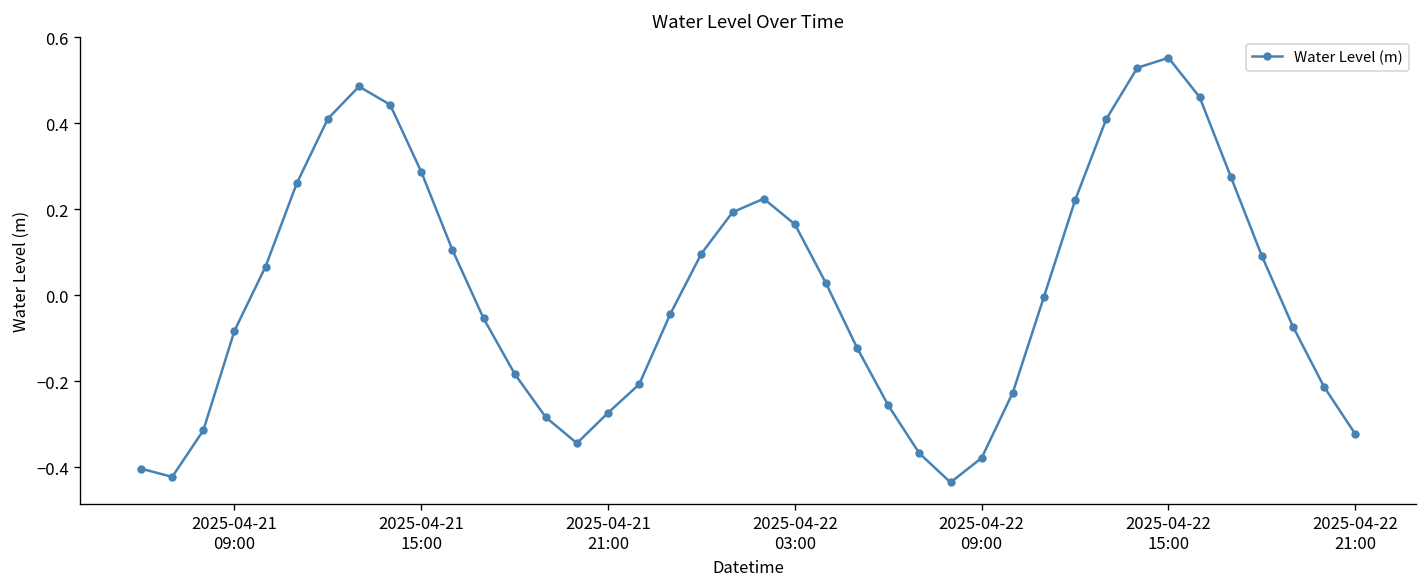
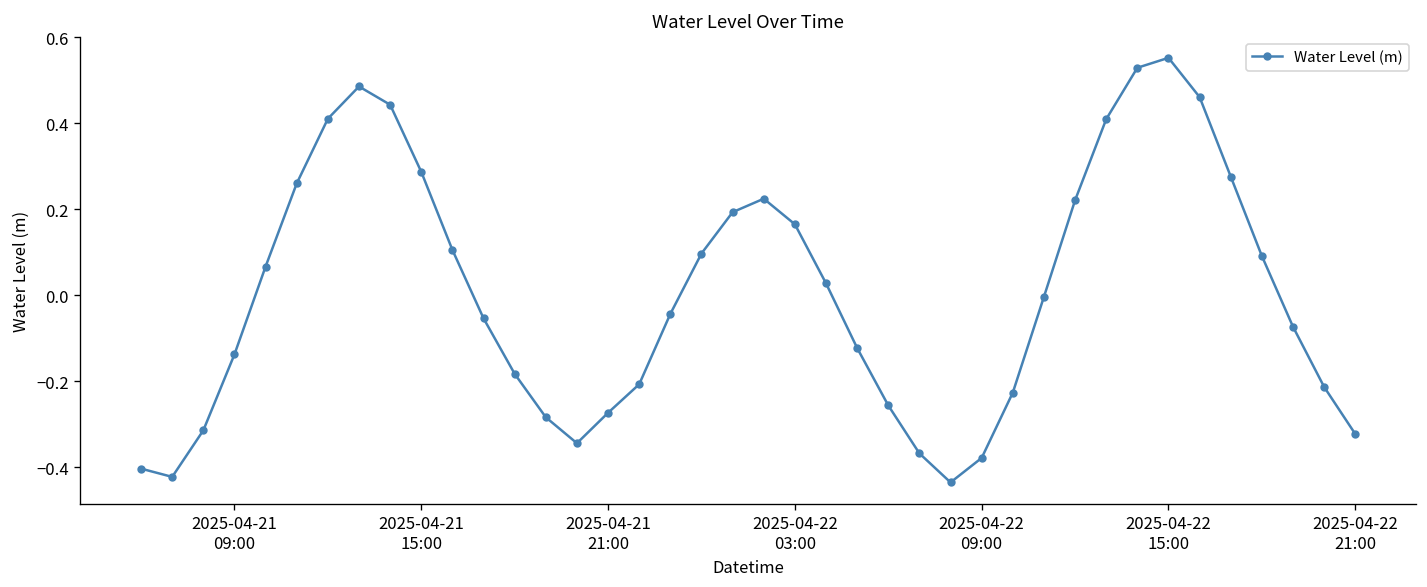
  {
-   "2025-04-21 09:00": -0.08,
+   "2025-04-21 09:00": -0.14,
    "2025-04-21 15:00": 0.29,
    "2025-04-21 21:00": -0.27,
    "2025-04-22 03:00": 0.16,
    "2025-04-22 09:00": -0.38,
    "2025-04-22 15:00": 0.55,
    "2025-04-22 21:00": -0.32
  }
